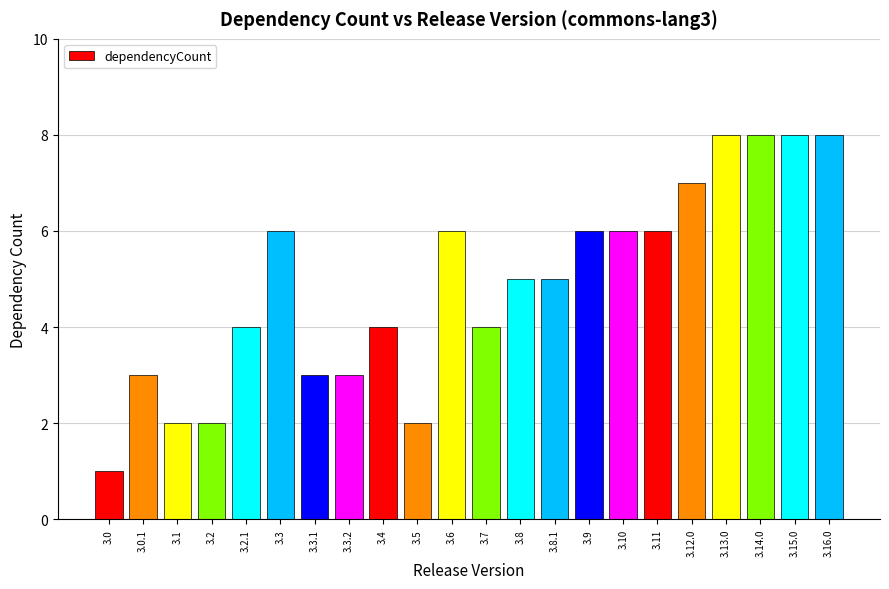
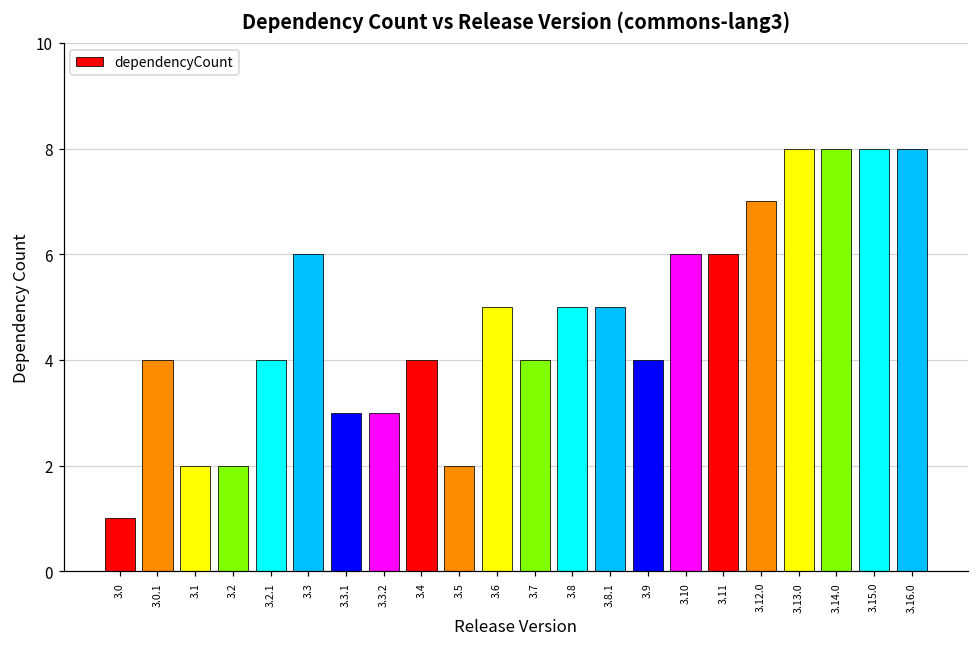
  {
    "3.0": 1,
-   "3.0.1": 3,
+   "3.0.1": 4,
    "3.1": 2,
    "3.2": 2,
    "3.2.1": 4,
    "3.3": 6,
    "3.3.1": 3,
    "3.3.2": 3,
    "3.4": 4,
    "3.5": 2,
-   "3.6": 6,
+   "3.6": 5,
    "3.7": 4,
    "3.8": 5,
    "3.8.1": 5,
-   "3.9": 6,
+   "3.9": 4,
    "3.10": 6,
    "3.11": 6,
    "3.12.0": 7,
    "3.13.0": 8,
    "3.14.0": 8,
    "3.15.0": 8,
    "3.16.0": 8
  }
